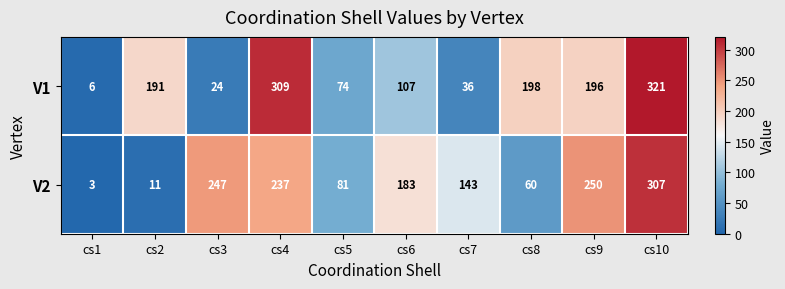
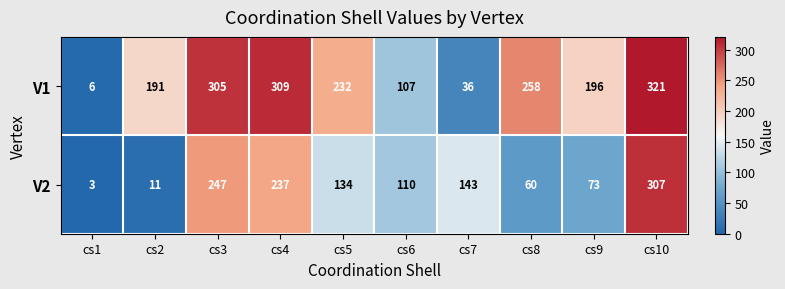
  {
    "V1": {
      "cs1": 6,
      "cs2": 191,
-     "cs3": 24,
+     "cs3": 305,
      "cs4": 309,
-     "cs5": 74,
+     "cs5": 232,
      "cs6": 107,
      "cs7": 36,
-     "cs8": 198,
+     "cs8": 258,
      "cs9": 196,
      "cs10": 321
    },
    "V2": {
      "cs1": 3,
      "cs2": 11,
      "cs3": 247,
      "cs4": 237,
-     "cs5": 81,
-     "cs6": 183,
+     "cs5": 134,
+     "cs6": 110,
      "cs7": 143,
      "cs8": 60,
-     "cs9": 250,
+     "cs9": 73,
      "cs10": 307
    }
  }
